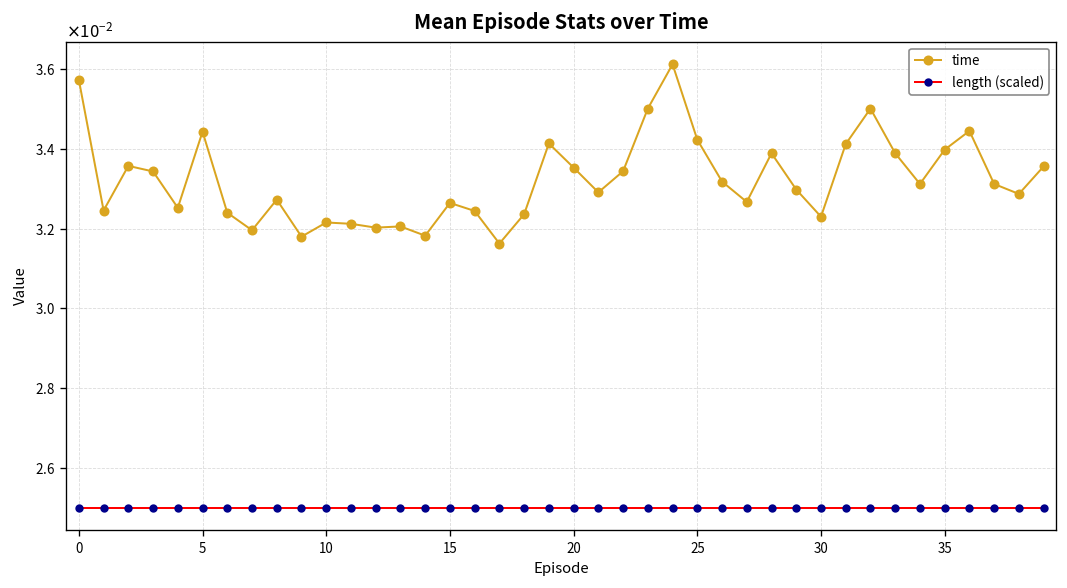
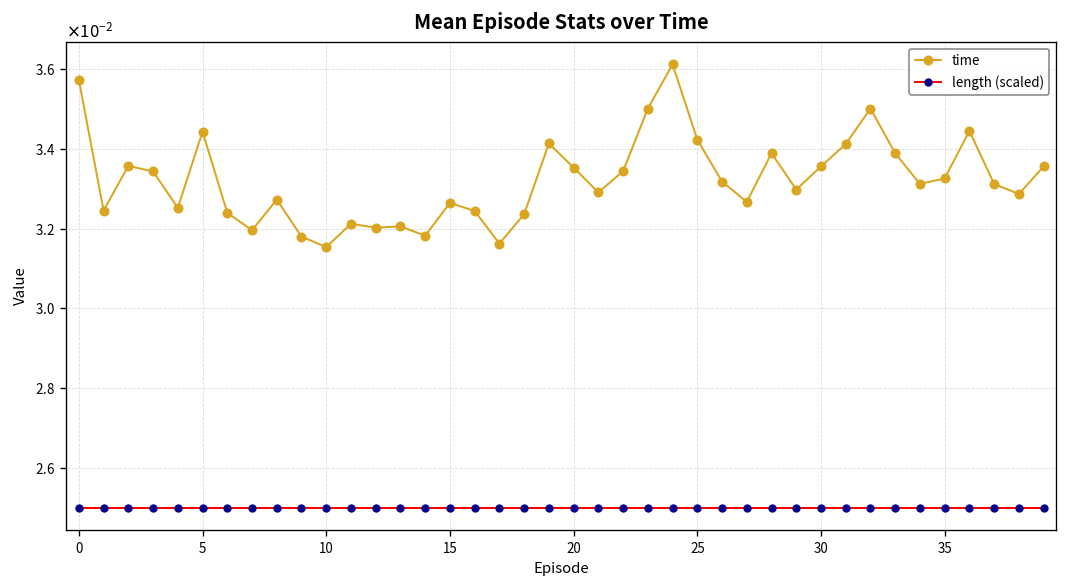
  {
    "time": {
      "0": 0.0357,
      "5": 0.0344,
-     "10": 0.0322,
+     "10": 0.0315,
      "15": 0.0326,
      "20": 0.0335,
      "25": 0.0342,
-     "30": 0.0323,
-     "35": 0.0340
+     "30": 0.0336,
+     "35": 0.0333
    },
    "length (scaled)": {
      "0": 0.0250,
      "5": 0.0250,
      "10": 0.0250,
      "15": 0.0250,
      "20": 0.0250,
      "25": 0.0250,
      "30": 0.0250,
      "35": 0.0250
    }
  }
